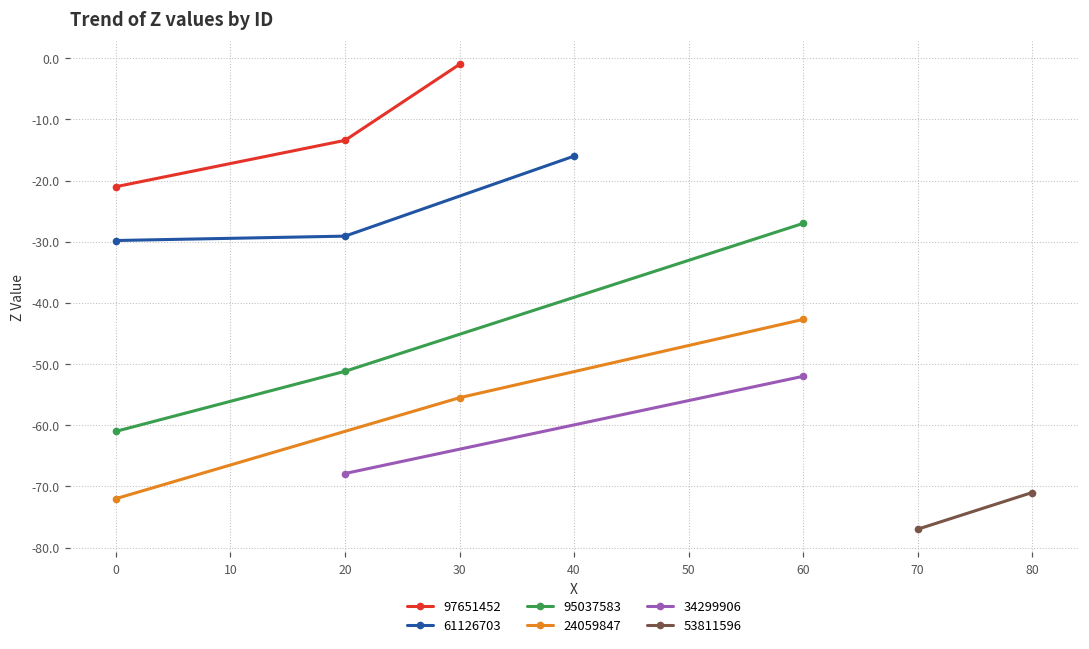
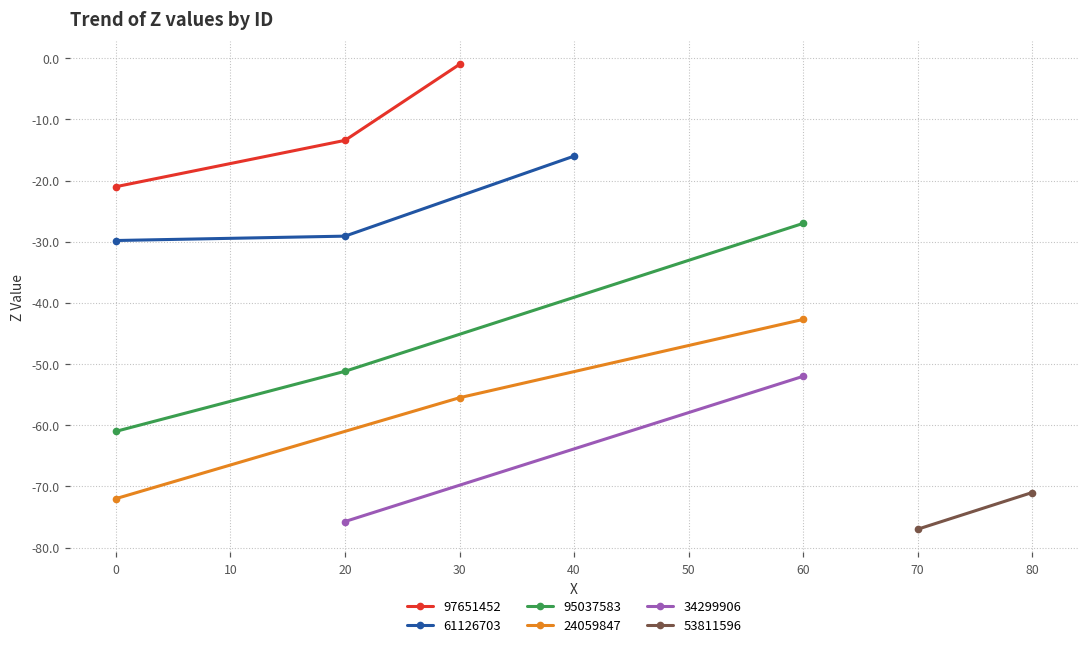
  {
    "97651452": {
      "0": -21,
      "20": -13,
      "30": -1
    },
    "61126703": {
      "0": -30,
      "20": -29,
      "40": -16
    },
    "95037583": {
      "0": -61,
      "20": -51,
      "60": -27
    },
    "24059847": {
      "0": -72,
      "30": -56,
      "60": -43
    },
    "34299906": {
-     "20": -68,
+     "20": -76,
      "60": -52
    },
    "53811596": {
      "70": -77,
      "80": -71
    }
  }
